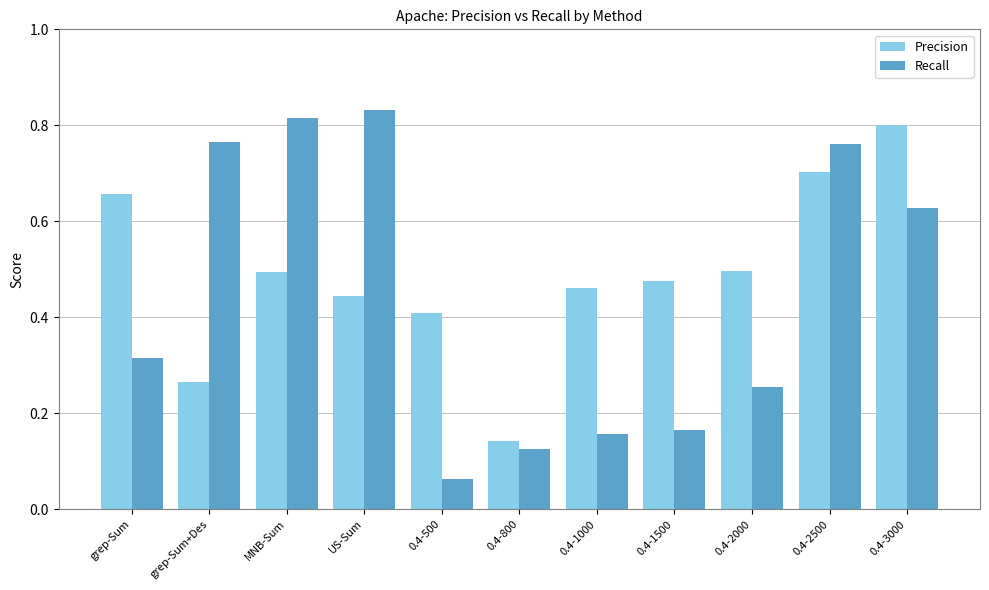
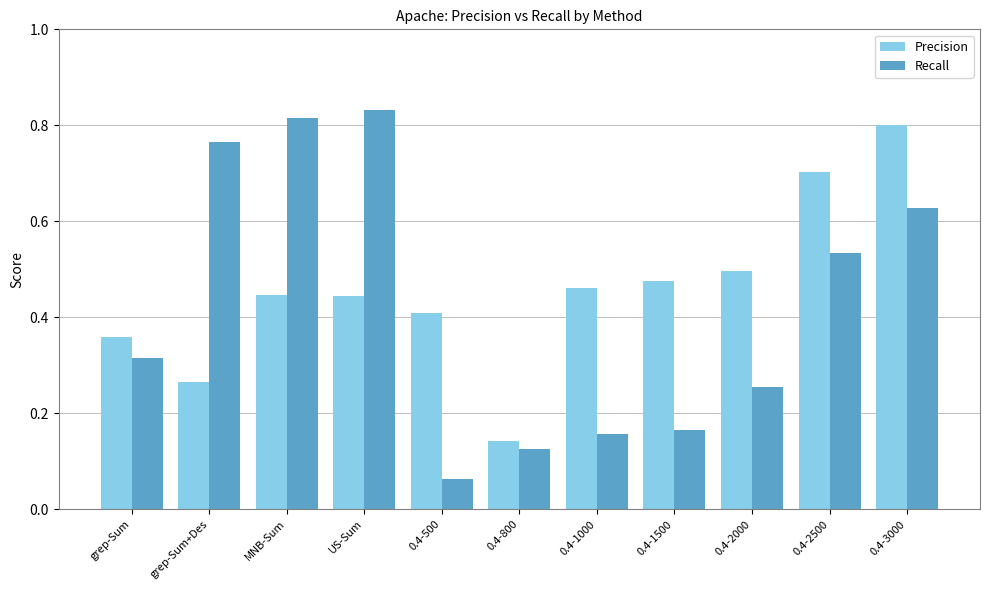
  {
    "Precision": {
-     "grep-Sum": 0.66,
+     "grep-Sum": 0.36,
      "grep-Sum+Des": 0.27,
-     "MNB-Sum": 0.49,
+     "MNB-Sum": 0.45,
      "US-Sum": 0.44,
      "0.4-500": 0.41,
      "0.4-800": 0.14,
      "0.4-1000": 0.46,
      "0.4-1500": 0.48,
      "0.4-2000": 0.50,
      "0.4-2500": 0.70,
      "0.4-3000": 0.80
    },
    "Recall": {
      "grep-Sum": 0.31,
      "grep-Sum+Des": 0.76,
      "MNB-Sum": 0.82,
      "US-Sum": 0.83,
      "0.4-500": 0.06,
      "0.4-800": 0.13,
      "0.4-1000": 0.16,
      "0.4-1500": 0.16,
      "0.4-2000": 0.25,
-     "0.4-2500": 0.76,
+     "0.4-2500": 0.53,
      "0.4-3000": 0.63
    }
  }
